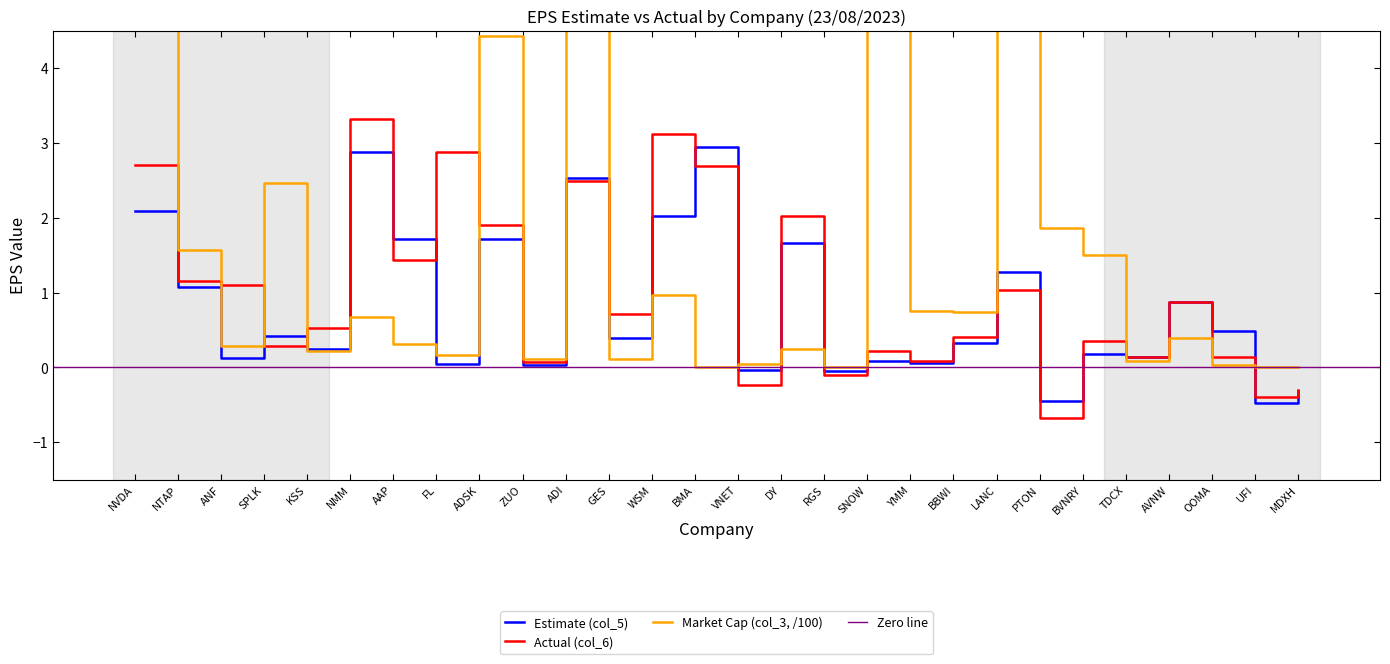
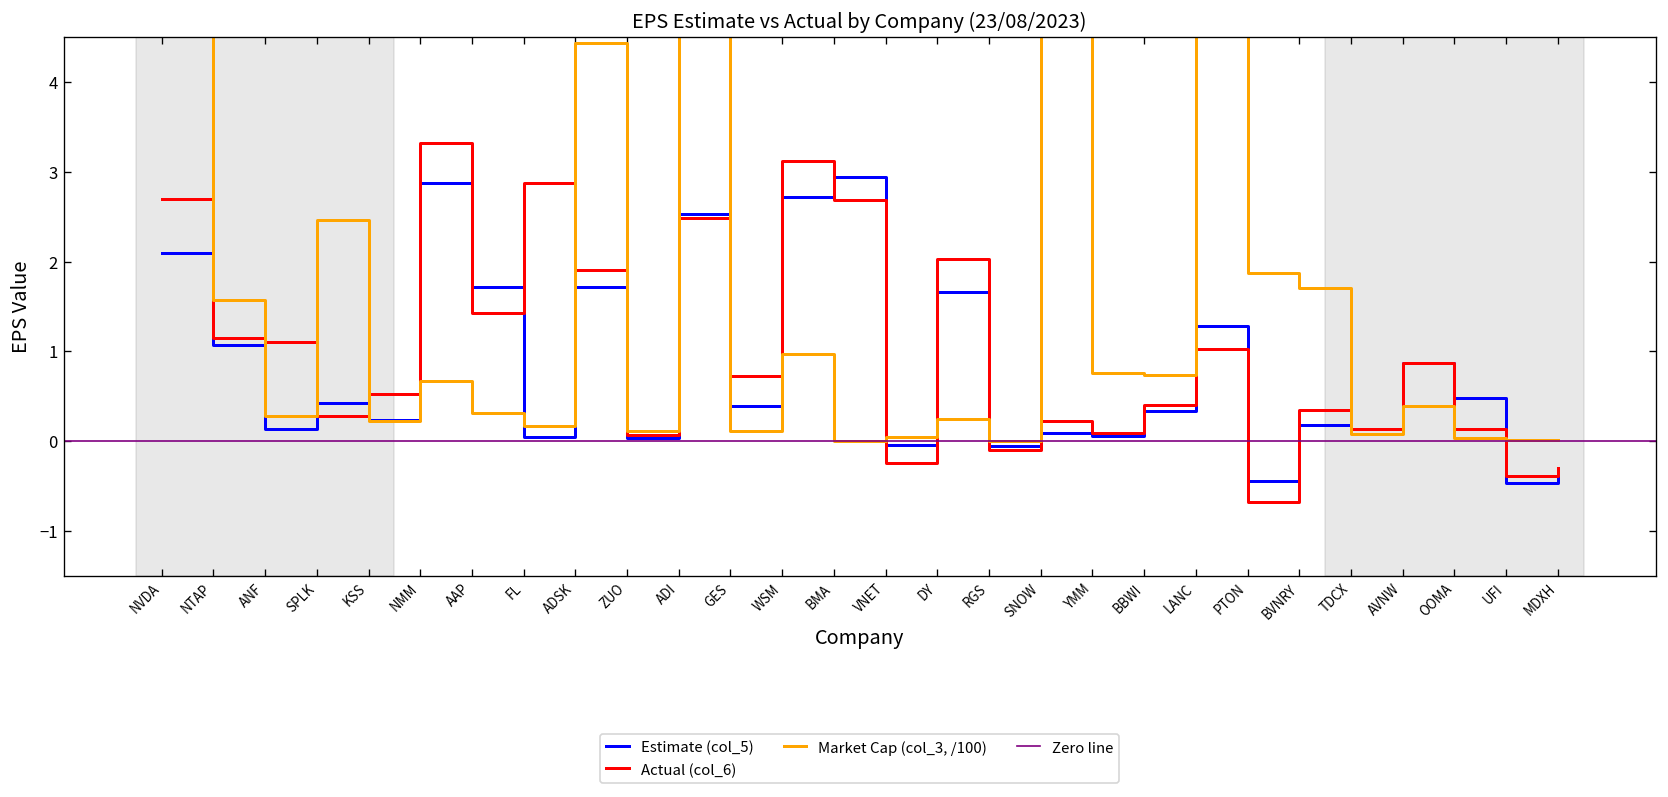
  {
    "Estimate (col_5)": {
      "NVDA": 2.1,
      "NTAP": 1.1,
      "ANF": 0.1,
      "SPLK": 0.4,
      "NMM": 2.9,
      "AAP": 1.7,
      "FL": 0.1,
      "ADSK": 1.7,
      "ZUO": 0.0,
      "ADI": 2.5,
      "GES": 0.4,
-     "WSM": 2.0,
+     "WSM": 2.7,
      "BMA": 2.9,
      "VNET": 0.0,
      "DY": 1.7,
      "RGS": -0.1,
      "SNOW": 0.1,
      "BBWI": 0.3,
      "LANC": 1.3,
      "PTON": -0.5,
      "BVNRY": 0.2,
      "OOMA": 0.5,
      "UFI": -0.5
    },
    "Actual (col_6)": {
      "NVDA": 2.7,
      "NTAP": 1.2,
      "ANF": 1.1,
      "SPLK": 0.3,
      "KSS": 0.5,
      "NMM": 3.3,
      "AAP": 1.4,
      "FL": 2.9,
      "ADSK": 1.9,
      "ZUO": 0.1,
      "ADI": 2.5,
      "GES": 0.7,
      "WSM": 3.1,
      "BMA": 2.7,
      "VNET": -0.2,
      "DY": 2.0,
      "RGS": -0.1,
      "SNOW": 0.2,
      "BBWI": 0.4,
      "LANC": 1.0,
      "PTON": -0.7,
      "BVNRY": 0.4,
      "OOMA": 0.1,
      "UFI": -0.4
    },
    "Market Cap (col_3, /100)": {
      "NTAP": 1.6,
      "ANF": 0.3,
      "SPLK": 2.5,
      "NMM": 0.7,
      "AAP": 0.3,
      "FL": 0.2,
      "ADSK": 4.4,
      "ZUO": 0.1,
      "GES": 0.1,
      "WSM": 1.0,
      "BMA": 0.0,
      "VNET": 0.0,
      "DY": 0.3,
      "RGS": 0.0,
      "YMM": 0.8,
      "BBWI": 0.7,
      "PTON": 1.9,
-     "BVNRY": 1.5,
+     "BVNRY": 1.7,
      "TDCX": 0.1,
      "AVNW": 0.4,
      "OOMA": 0.0,
      "UFI": 0.0,
      "MDXH": 0.0
    }
  }
